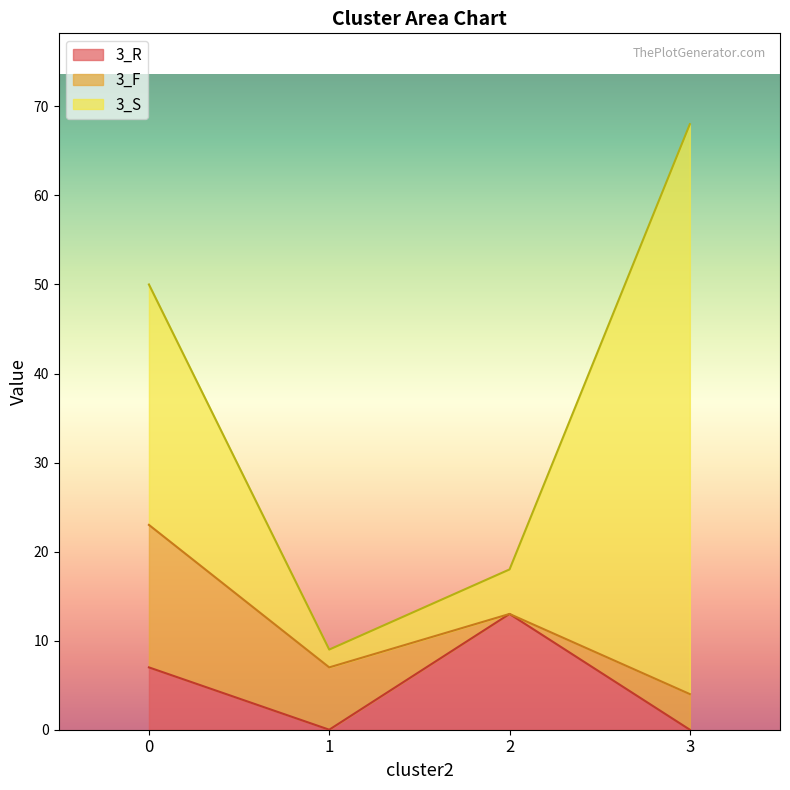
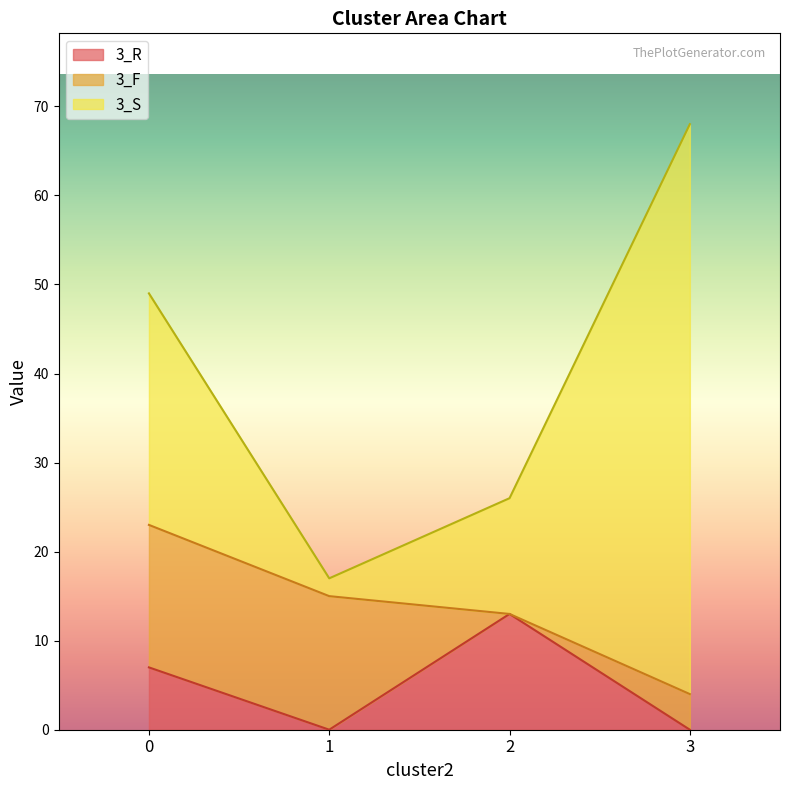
  {
    "3_R": {
      "0": 7,
      "1": 0,
      "3": 0
    },
    "3_F": {
      "0": 16,
-     "1": 7,
+     "1": 15,
      "3": 4
    },
    "3_S": {
-     "0": 27,
+     "0": 26,
      "1": 2,
-     "2": 5,
+     "2": 13,
      "3": 64
    }
  }
